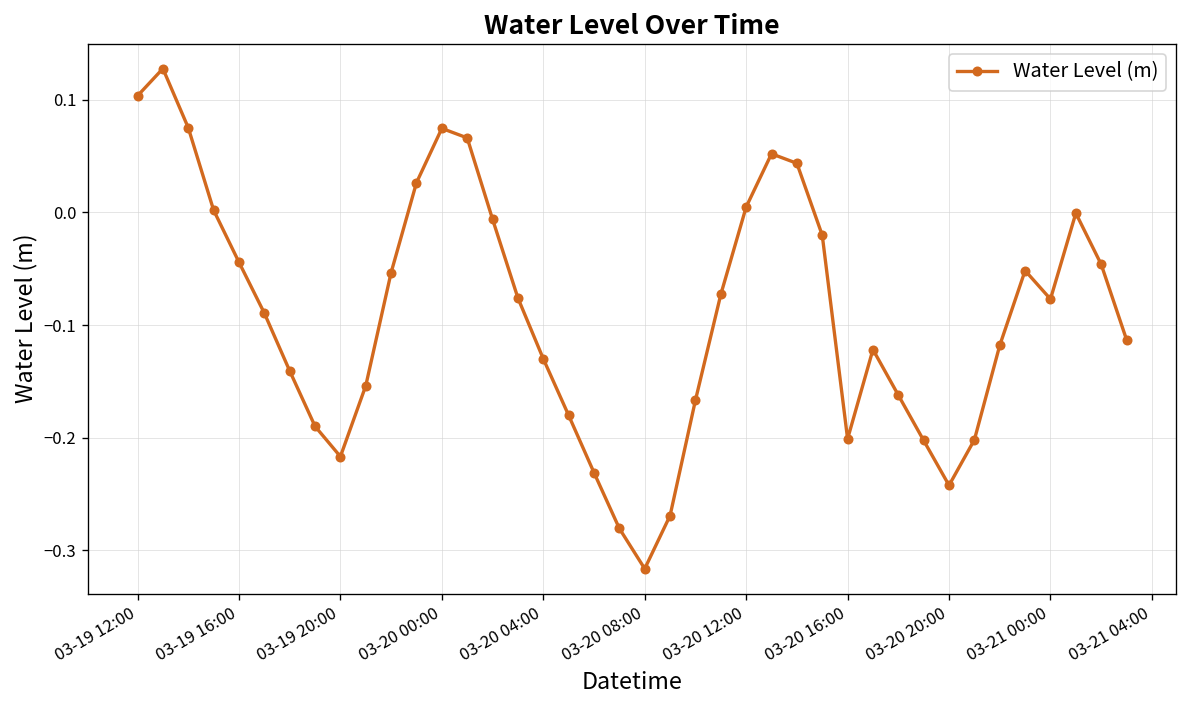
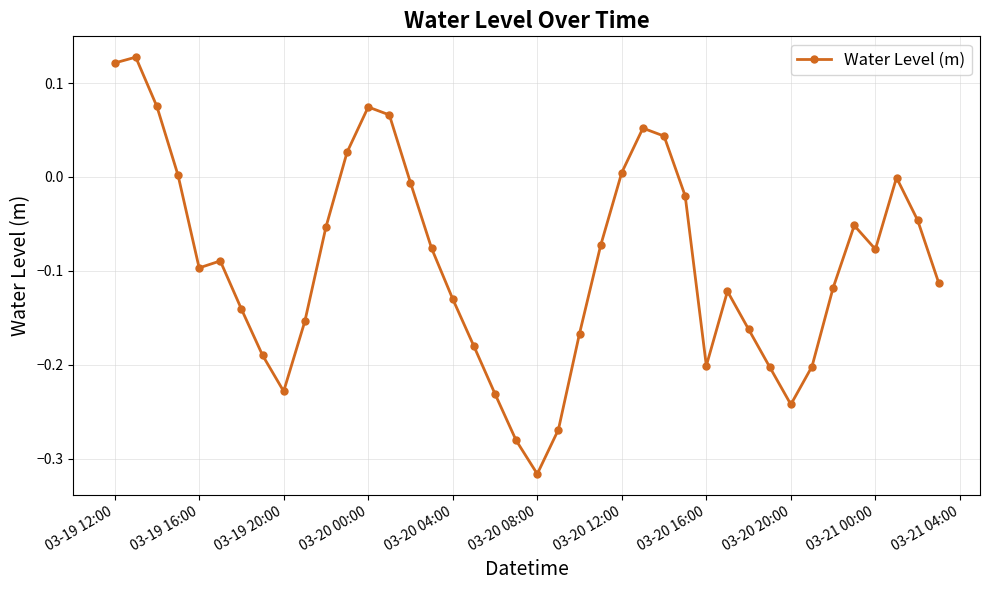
  {
-   "03-19 12:00": 0.10,
-   "03-19 16:00": -0.04,
-   "03-19 20:00": -0.22,
+   "03-19 12:00": 0.12,
+   "03-19 16:00": -0.10,
+   "03-19 20:00": -0.23,
    "03-20 00:00": 0.07,
    "03-20 04:00": -0.13,
    "03-20 08:00": -0.32,
    "03-20 12:00": 0.00,
    "03-20 16:00": -0.20,
    "03-20 20:00": -0.24,
    "03-21 00:00": -0.08
  }
